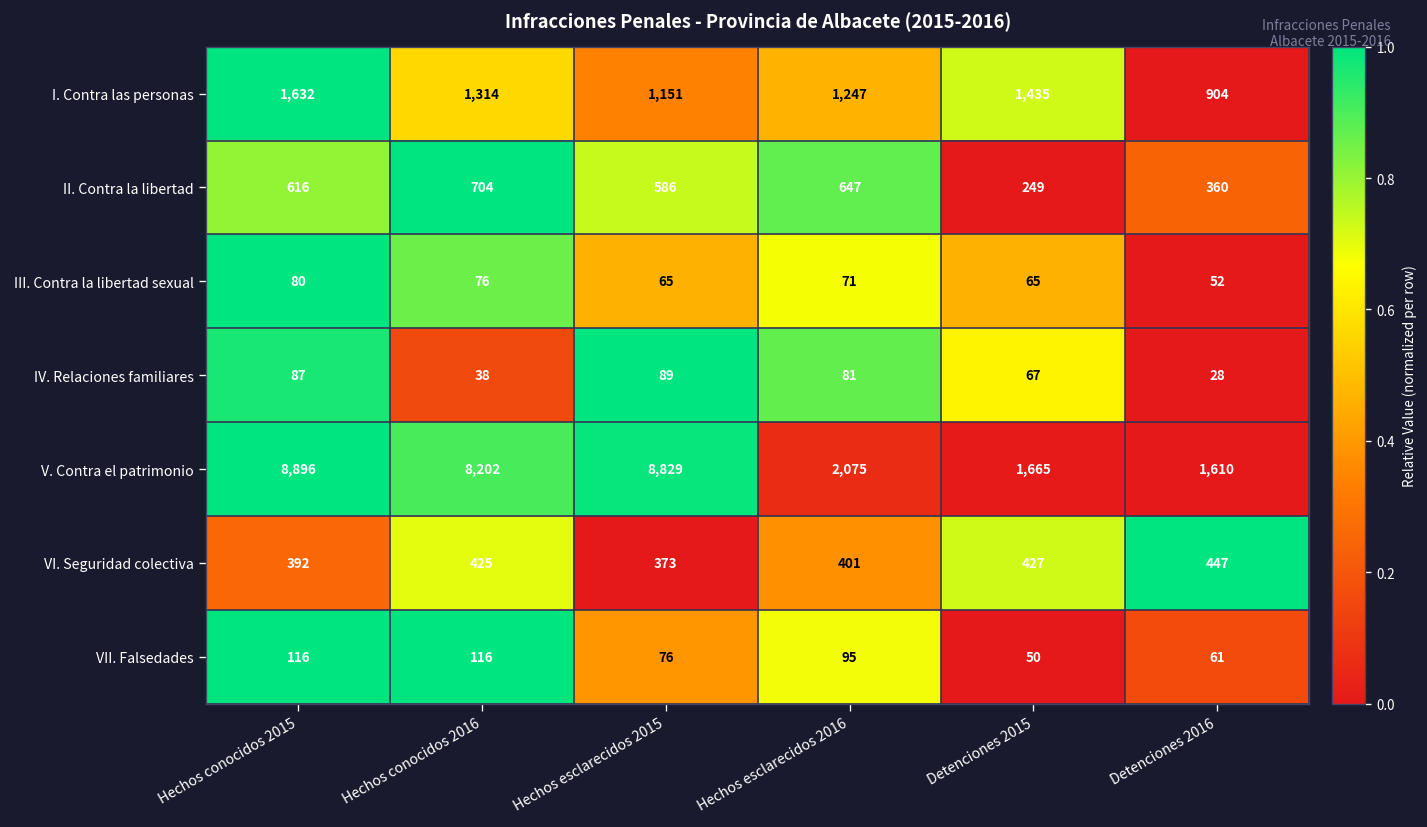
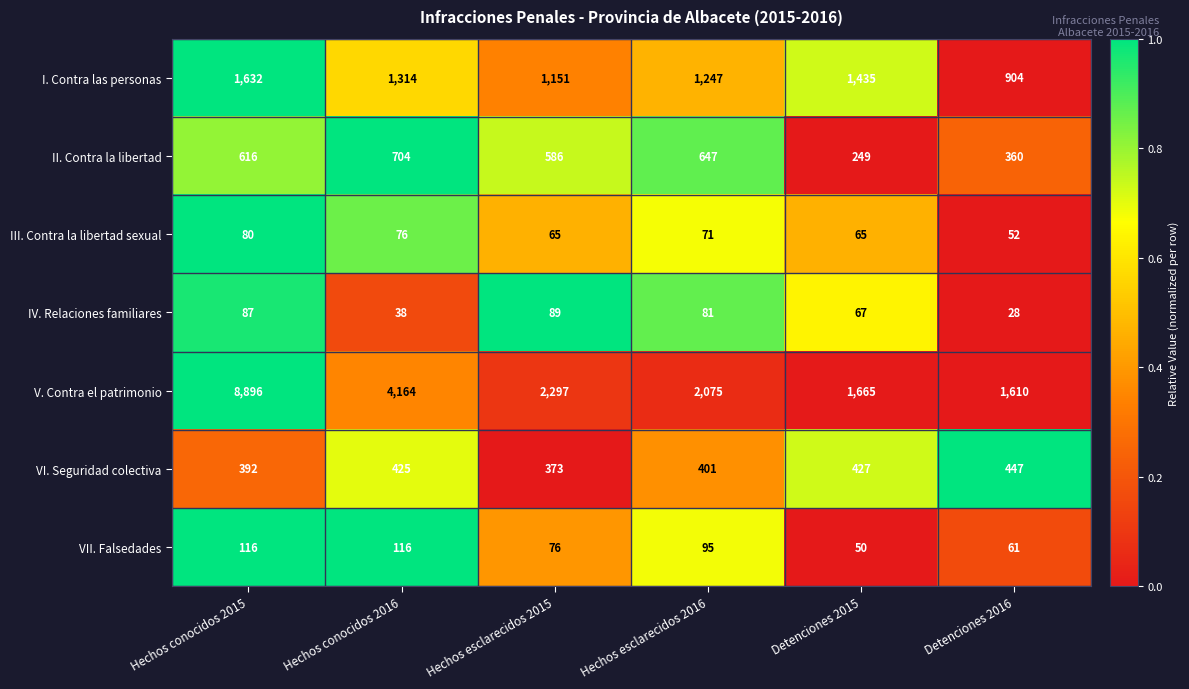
  {
    "I. Contra las personas": {
      "Hechos conocidos 2015": "1,632",
      "Hechos conocidos 2016": "1,314",
      "Hechos esclarecidos 2015": "1,151",
      "Hechos esclarecidos 2016": "1,247",
      "Detenciones 2015": "1,435",
      "Detenciones 2016": "904"
    },
    "II. Contra la libertad": {
      "Hechos conocidos 2015": "616",
      "Hechos conocidos 2016": "704",
      "Hechos esclarecidos 2015": "586",
      "Hechos esclarecidos 2016": "647",
      "Detenciones 2015": "249",
      "Detenciones 2016": "360"
    },
    "III. Contra la libertad sexual": {
      "Hechos conocidos 2015": "80",
      "Hechos conocidos 2016": "76",
      "Hechos esclarecidos 2015": "65",
      "Hechos esclarecidos 2016": "71",
      "Detenciones 2015": "65",
      "Detenciones 2016": "52"
    },
    "IV. Relaciones familiares": {
      "Hechos conocidos 2015": "87",
      "Hechos conocidos 2016": "38",
      "Hechos esclarecidos 2015": "89",
      "Hechos esclarecidos 2016": "81",
      "Detenciones 2015": "67",
      "Detenciones 2016": "28"
    },
    "V. Contra el patrimonio": {
      "Hechos conocidos 2015": "8,896",
-     "Hechos conocidos 2016": "8,202",
-     "Hechos esclarecidos 2015": "8,829",
+     "Hechos conocidos 2016": "4,164",
+     "Hechos esclarecidos 2015": "2,297",
      "Hechos esclarecidos 2016": "2,075",
      "Detenciones 2015": "1,665",
      "Detenciones 2016": "1,610"
    },
    "VI. Seguridad colectiva": {
      "Hechos conocidos 2015": "392",
      "Hechos conocidos 2016": "425",
      "Hechos esclarecidos 2015": "373",
      "Hechos esclarecidos 2016": "401",
      "Detenciones 2015": "427",
      "Detenciones 2016": "447"
    },
    "VII. Falsedades": {
      "Hechos conocidos 2015": "116",
      "Hechos conocidos 2016": "116",
      "Hechos esclarecidos 2015": "76",
      "Hechos esclarecidos 2016": "95",
      "Detenciones 2015": "50",
      "Detenciones 2016": "61"
    }
  }
